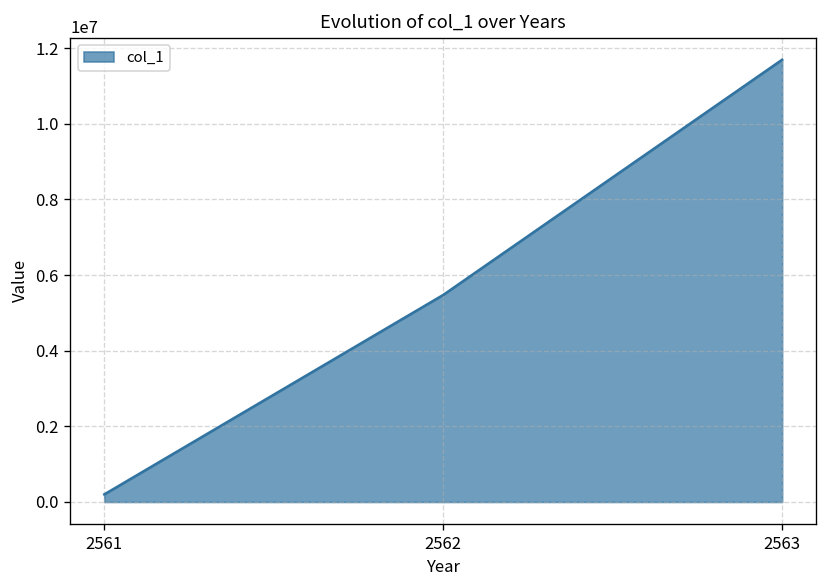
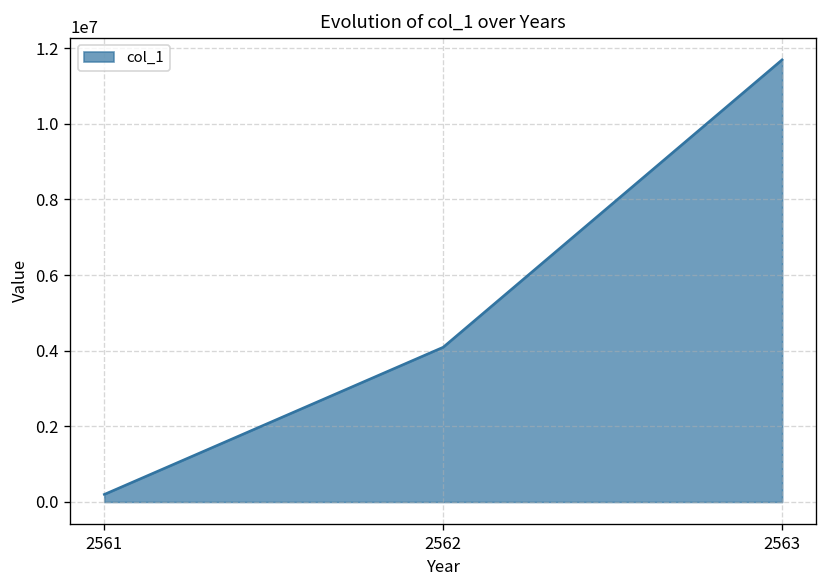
  {
    "2561": 200000,
-   "2562": 5500000,
+   "2562": 4100000,
    "2563": 11700000
  }
